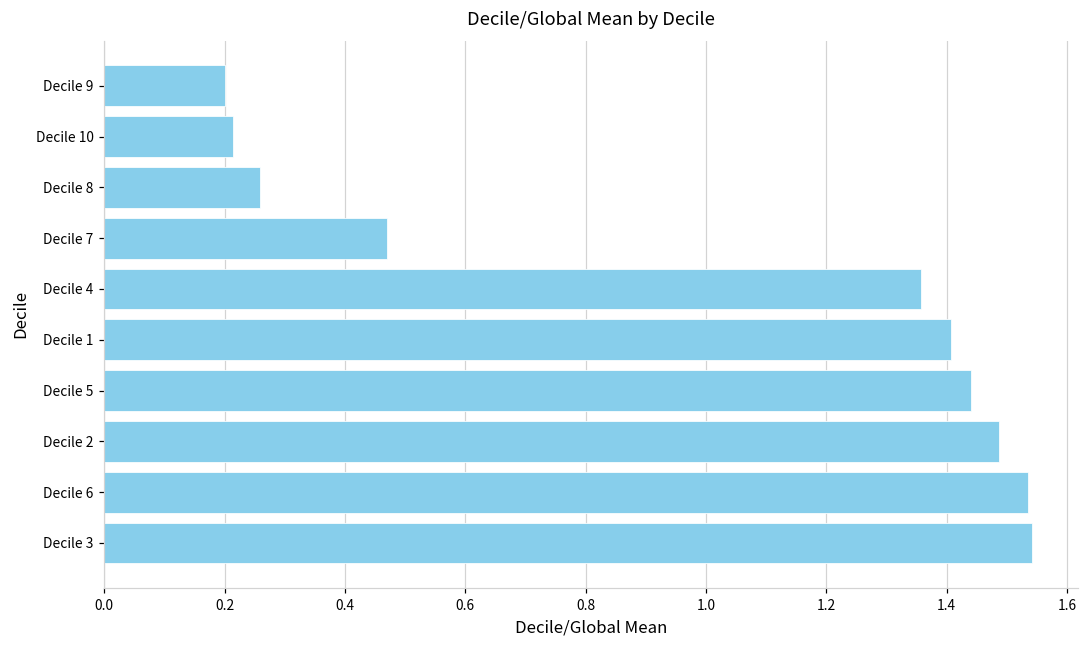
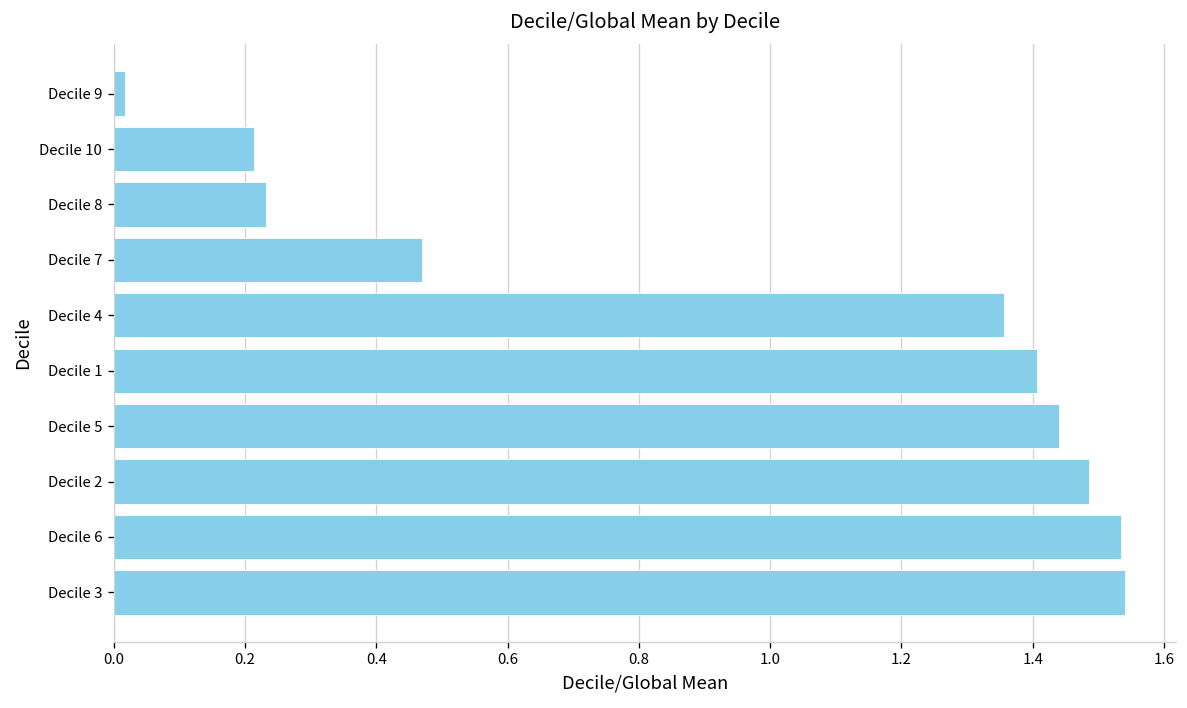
  {
-   "Decile 9": 0.20,
+   "Decile 9": 0.02,
    "Decile 10": 0.21,
-   "Decile 8": 0.26,
+   "Decile 8": 0.23,
    "Decile 7": 0.47,
    "Decile 4": 1.36,
    "Decile 1": 1.41,
    "Decile 5": 1.44,
    "Decile 2": 1.49,
    "Decile 6": 1.53,
    "Decile 3": 1.54
  }
